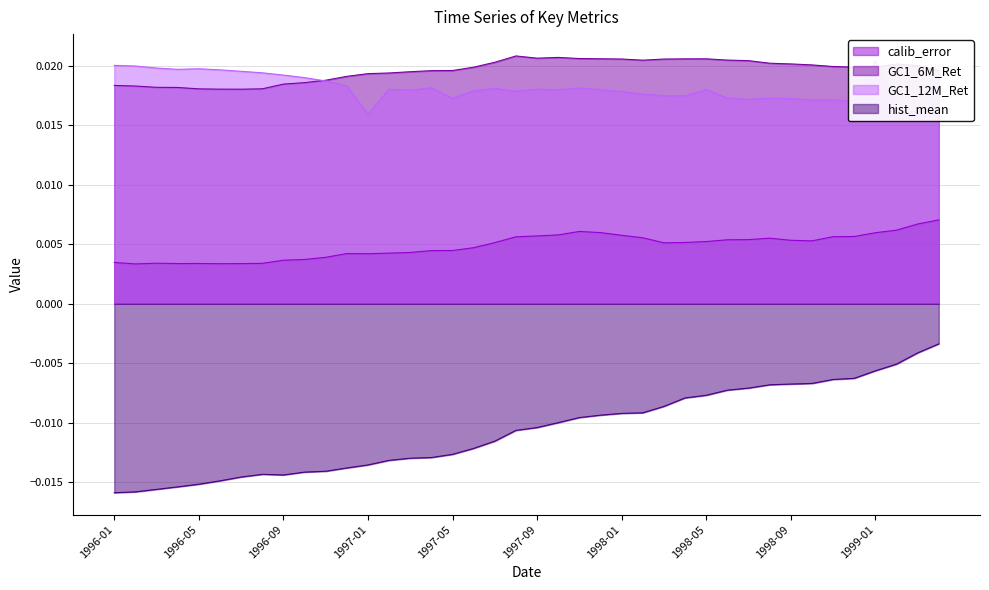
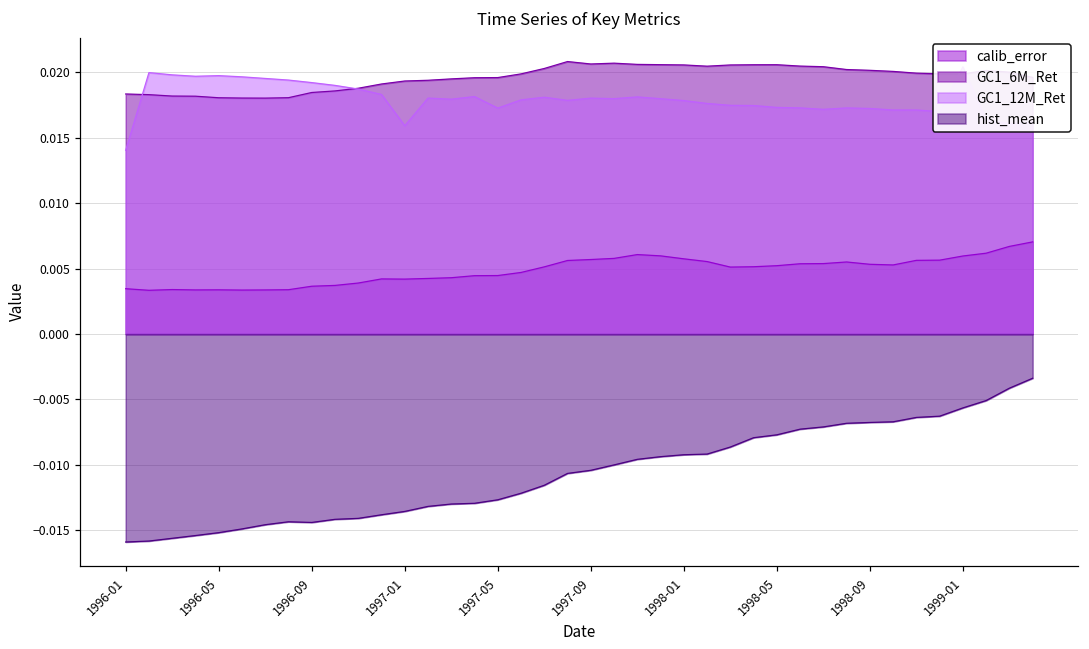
  {
    "GC1_12M_Ret": {
-     "1996-01": 0.0200,
+     "1996-01": 0.0140,
      "1996-05": 0.0198,
      "1996-09": 0.0192,
      "1997-01": 0.0159,
      "1997-05": 0.0173,
      "1997-09": 0.0180,
      "1998-01": 0.0178,
-     "1998-05": 0.0180,
+     "1998-05": 0.0173,
      "1998-09": 0.0172
    }
  }
